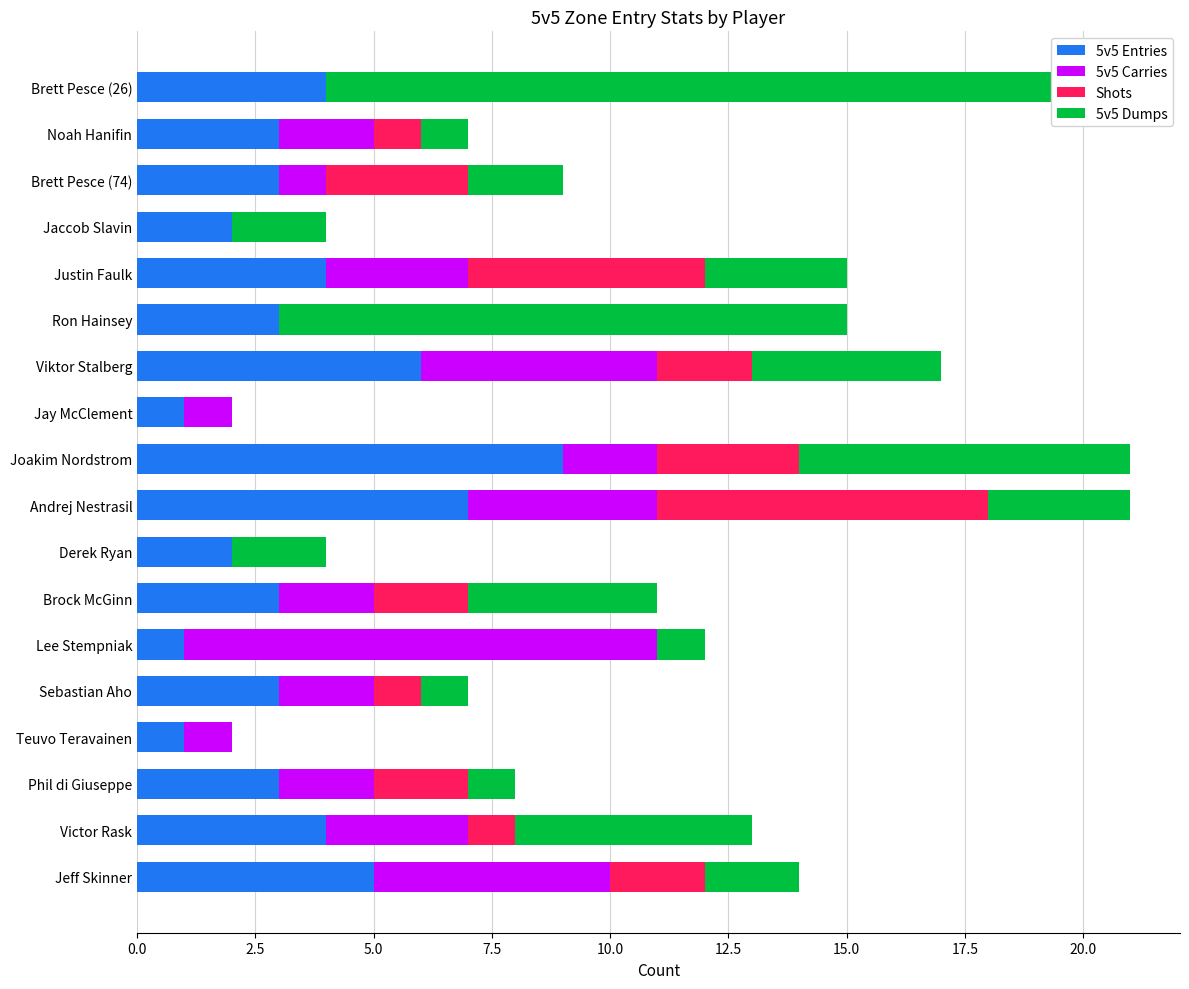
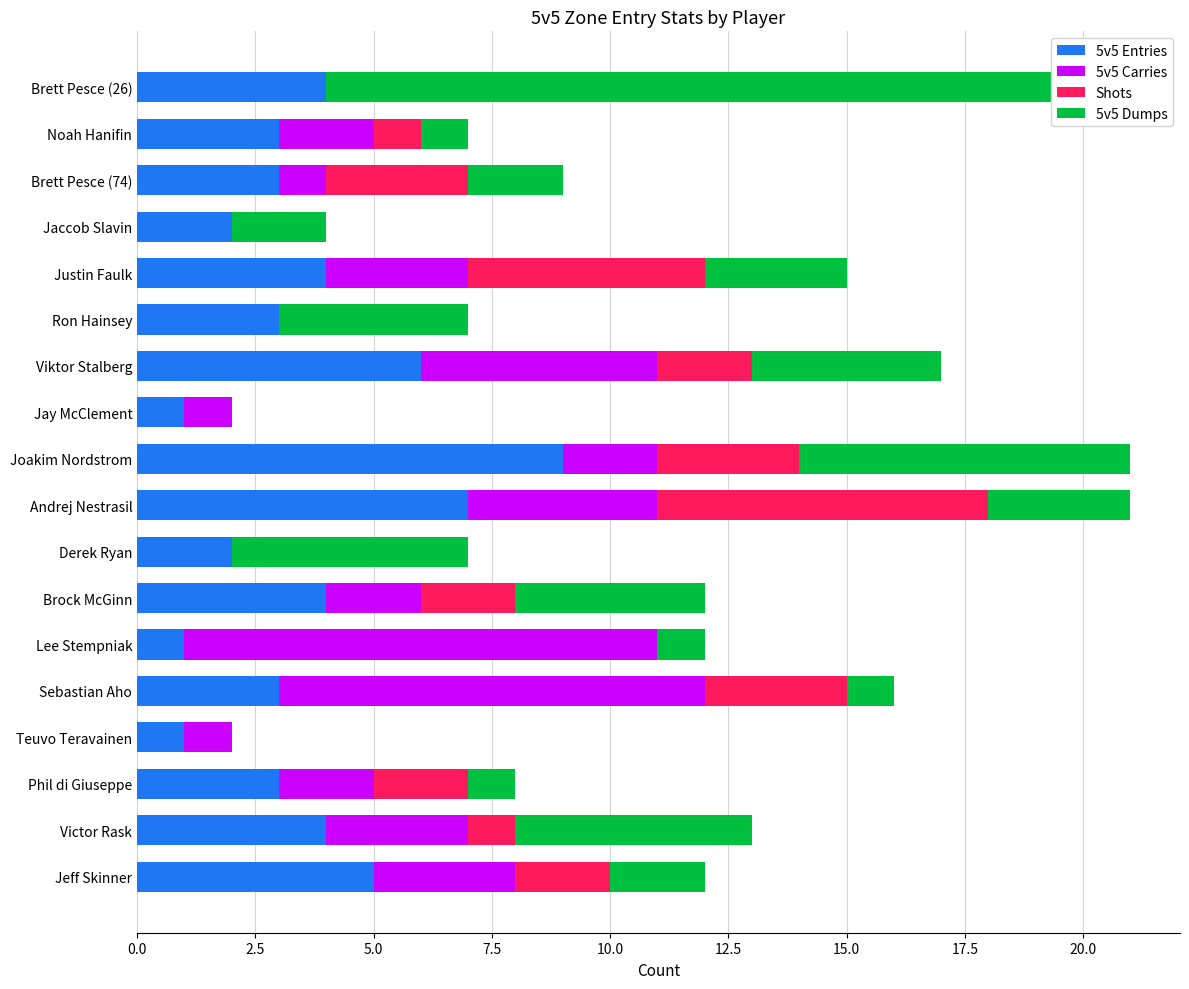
  {
    "5v5 Entries": {
      "Brett Pesce (26)": 4,
      "Noah Hanifin": 3,
      "Brett Pesce (74)": 3,
      "Jaccob Slavin": 2,
      "Justin Faulk": 4,
      "Ron Hainsey": 3,
      "Viktor Stalberg": 6,
      "Jay McClement": 1,
      "Joakim Nordstrom": 9,
      "Andrej Nestrasil": 7,
      "Derek Ryan": 2,
-     "Brock McGinn": 3,
+     "Brock McGinn": 4,
      "Lee Stempniak": 1,
      "Sebastian Aho": 3,
      "Teuvo Teravainen": 1,
      "Phil di Giuseppe": 3,
      "Victor Rask": 4,
      "Jeff Skinner": 5
    },
    "5v5 Carries": {
      "Brett Pesce (26)": 0,
      "Noah Hanifin": 2,
      "Brett Pesce (74)": 1,
      "Jaccob Slavin": 0,
      "Justin Faulk": 3,
      "Ron Hainsey": 0,
      "Viktor Stalberg": 5,
      "Jay McClement": 1,
      "Joakim Nordstrom": 2,
      "Andrej Nestrasil": 4,
      "Derek Ryan": 0,
      "Brock McGinn": 2,
      "Lee Stempniak": 10,
-     "Sebastian Aho": 2,
+     "Sebastian Aho": 9,
      "Teuvo Teravainen": 1,
      "Phil di Giuseppe": 2,
      "Victor Rask": 3,
-     "Jeff Skinner": 5
+     "Jeff Skinner": 3
    },
    "Shots": {
      "Brett Pesce (26)": 0,
      "Noah Hanifin": 1,
      "Brett Pesce (74)": 3,
      "Jaccob Slavin": 0,
      "Justin Faulk": 5,
      "Ron Hainsey": 0,
      "Viktor Stalberg": 2,
      "Jay McClement": 0,
      "Joakim Nordstrom": 3,
      "Andrej Nestrasil": 7,
      "Derek Ryan": 0,
      "Brock McGinn": 2,
      "Lee Stempniak": 0,
-     "Sebastian Aho": 1,
+     "Sebastian Aho": 3,
      "Teuvo Teravainen": 0,
      "Phil di Giuseppe": 2,
      "Victor Rask": 1,
      "Jeff Skinner": 2
    },
    "5v5 Dumps": {
      "Noah Hanifin": 1,
      "Brett Pesce (74)": 2,
      "Jaccob Slavin": 2,
      "Justin Faulk": 3,
-     "Ron Hainsey": 12,
+     "Ron Hainsey": 4,
      "Viktor Stalberg": 4,
      "Jay McClement": 0,
      "Joakim Nordstrom": 7,
      "Andrej Nestrasil": 3,
-     "Derek Ryan": 2,
+     "Derek Ryan": 5,
      "Brock McGinn": 4,
      "Lee Stempniak": 1,
      "Sebastian Aho": 1,
      "Teuvo Teravainen": 0,
      "Phil di Giuseppe": 1,
      "Victor Rask": 5,
      "Jeff Skinner": 2
    }
  }
